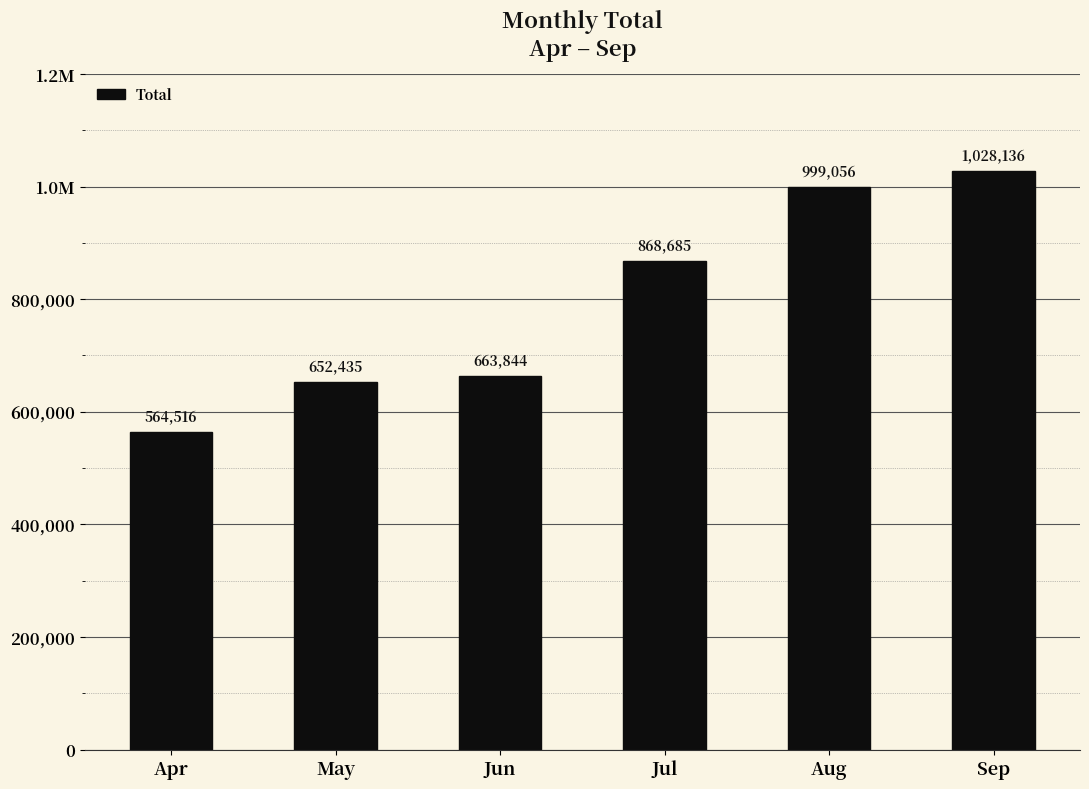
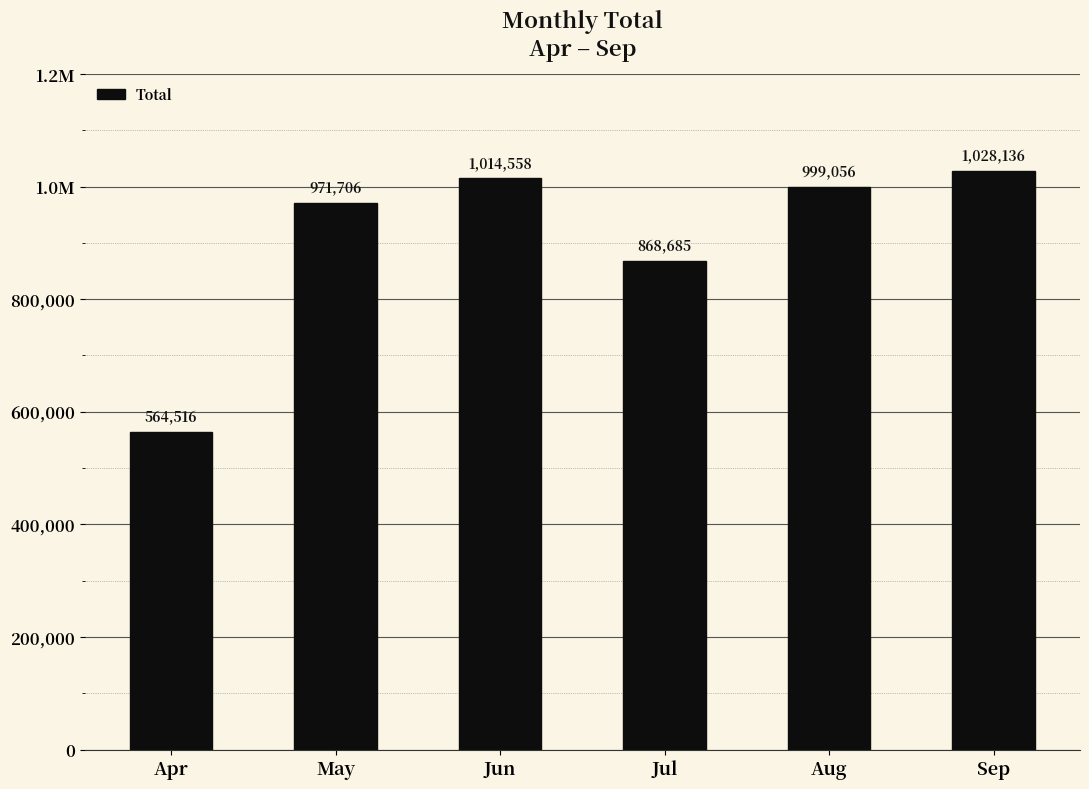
  {
    "Apr": "564,516",
-   "May": "652,435",
-   "Jun": "663,844",
+   "May": "971,706",
+   "Jun": "1,014,558",
    "Jul": "868,685",
    "Aug": "999,056",
    "Sep": "1,028,136"
  }
